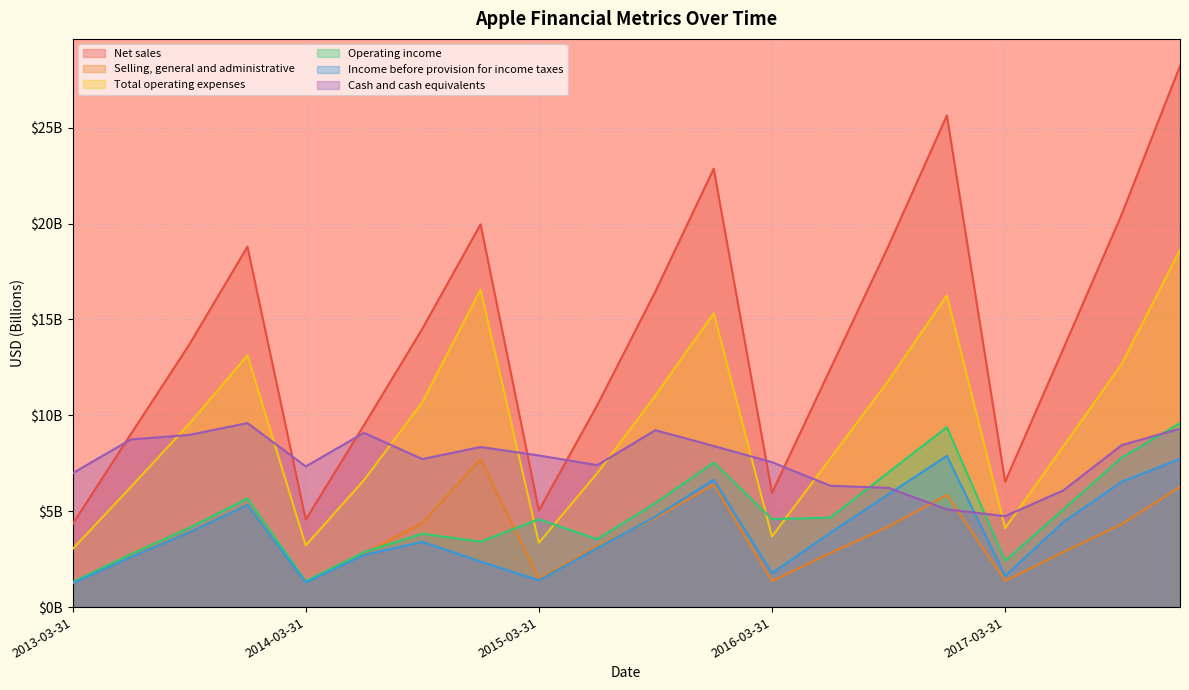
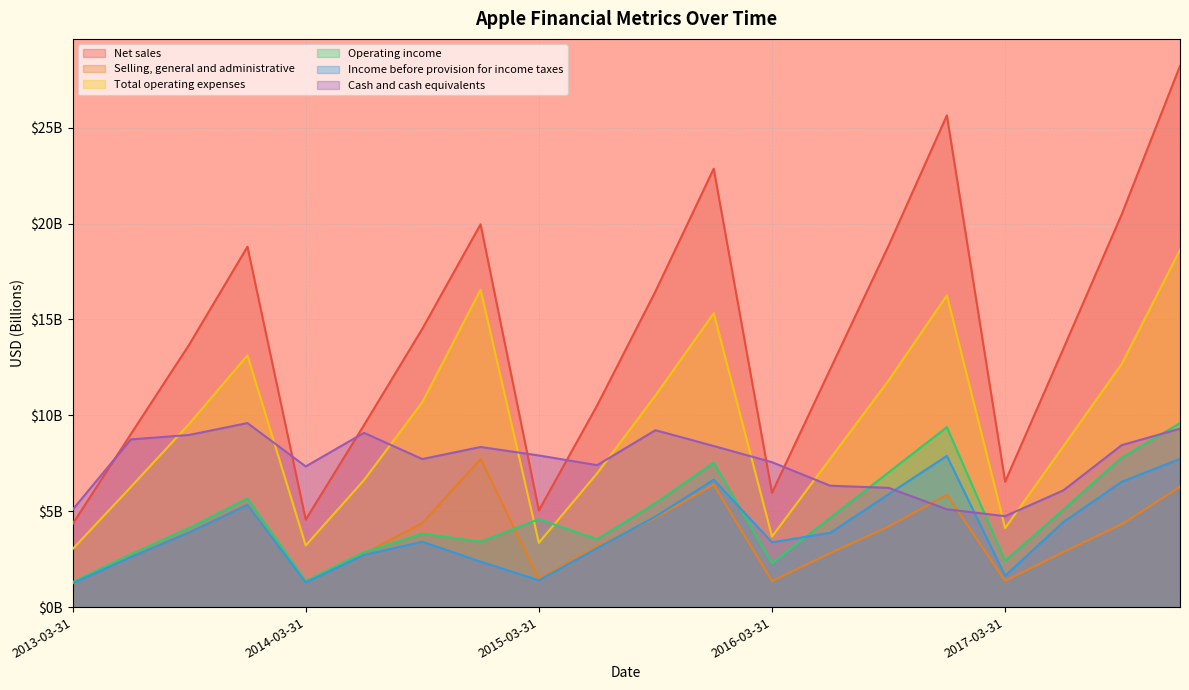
  {
    "Operating income": {
      "2015-03-31": "$4600000000",
-     "2016-03-31": "$4600000000",
+     "2016-03-31": "$2300000000",
      "2017-03-31": "$2400000000"
    },
    "Income before provision for income taxes": {
-     "2016-03-31": "$1800000000",
+     "2016-03-31": "$3400000000",
      "2017-03-31": "$1600000000"
    },
    "Cash and cash equivalents": {
-     "2013-03-31": "$7000000000",
+     "2013-03-31": "$5100000000",
      "2014-03-31": "$7300000000",
      "2015-03-31": "$7900000000",
      "2016-03-31": "$7600000000",
      "2017-03-31": "$4700000000"
    }
  }
